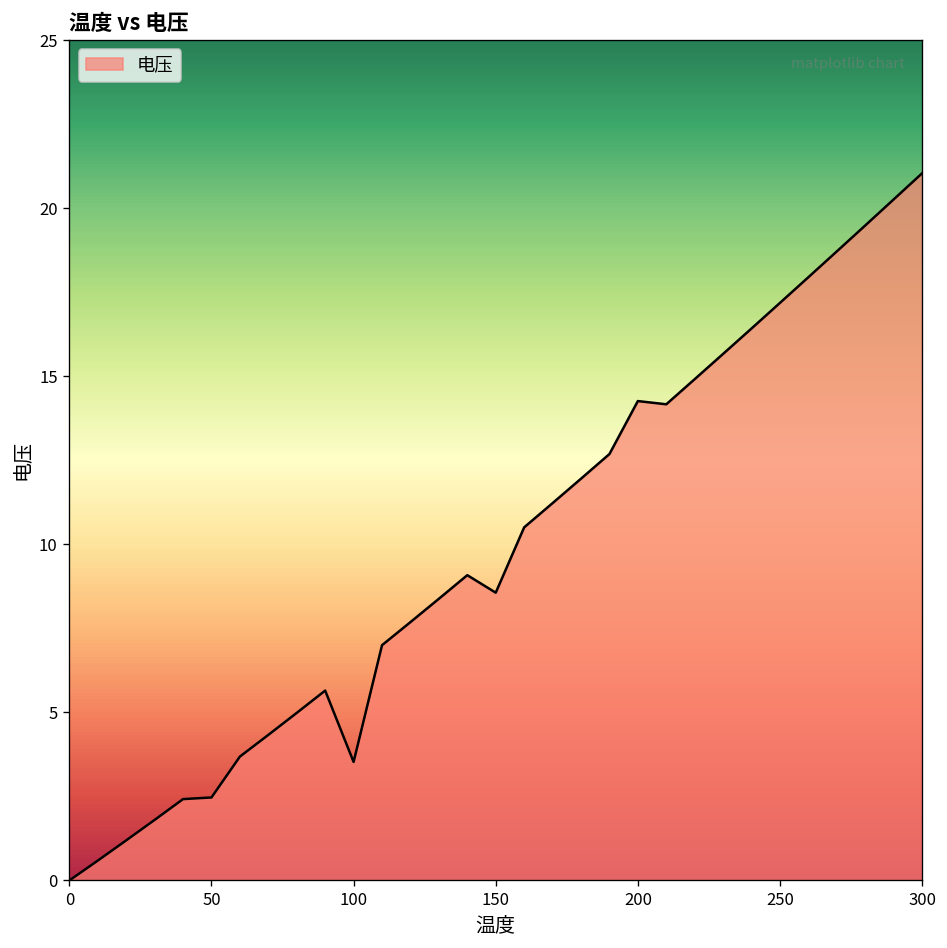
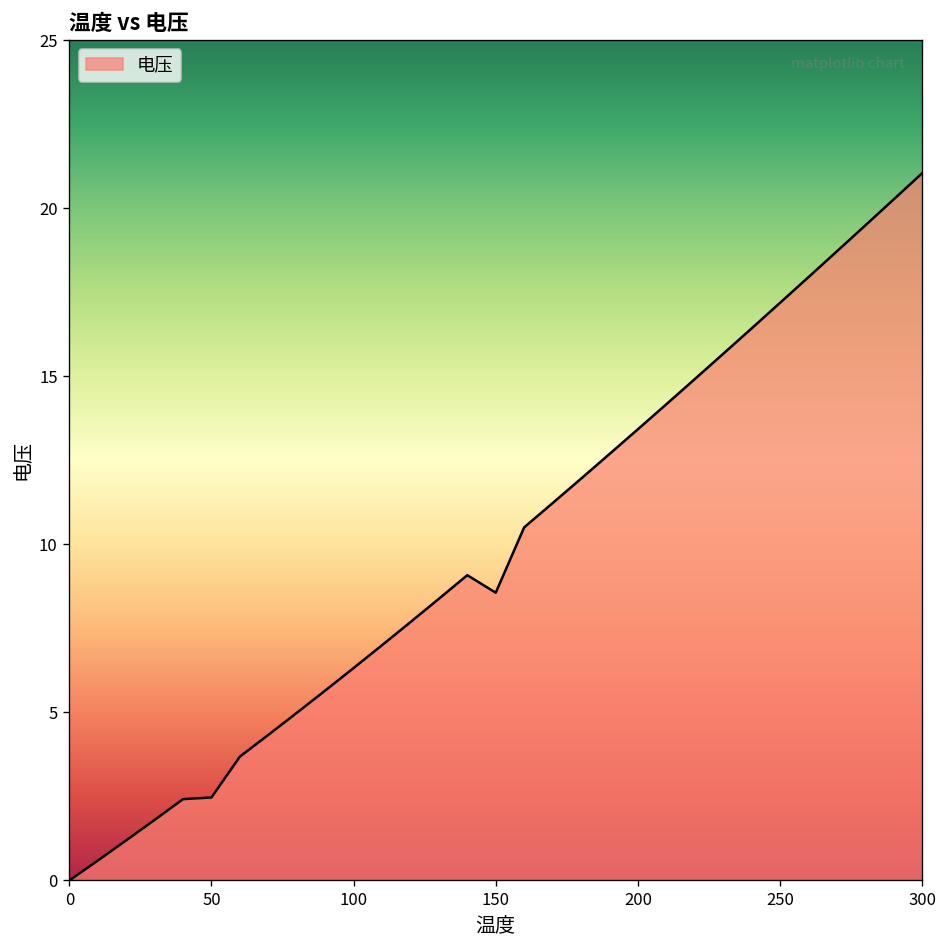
  {
    "0": 0.0,
    "50": 2.5,
-   "100": 3.5,
+   "100": 6.3,
    "150": 8.6,
-   "200": 14.3,
+   "200": 13.4,
    "250": 17.2,
    "300": 21.0
  }
